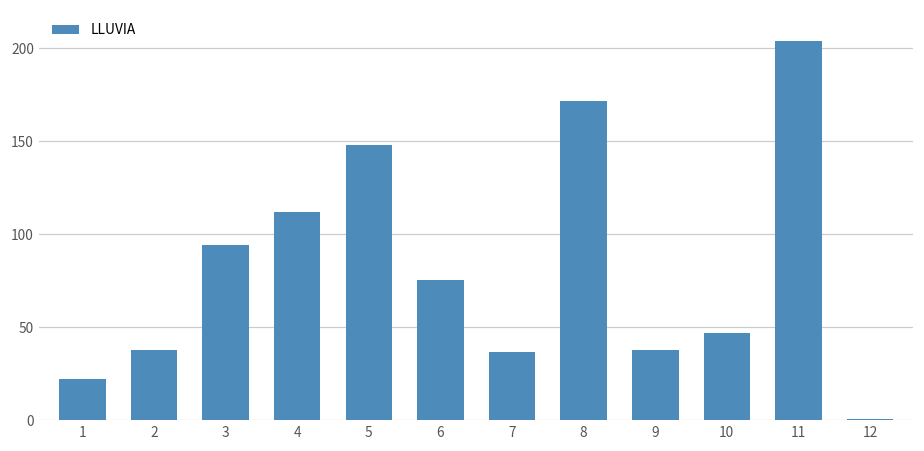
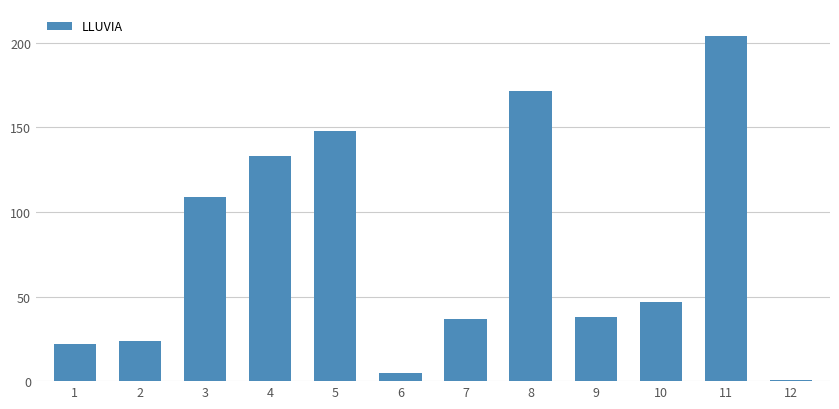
  {
    "1": 22,
-   "2": 38,
-   "3": 94,
-   "4": 112,
+   "2": 24,
+   "3": 109,
+   "4": 133,
    "5": 148,
-   "6": 75,
+   "6": 5,
    "7": 37,
    "8": 172,
    "9": 38,
    "10": 47,
    "11": 204
  }
